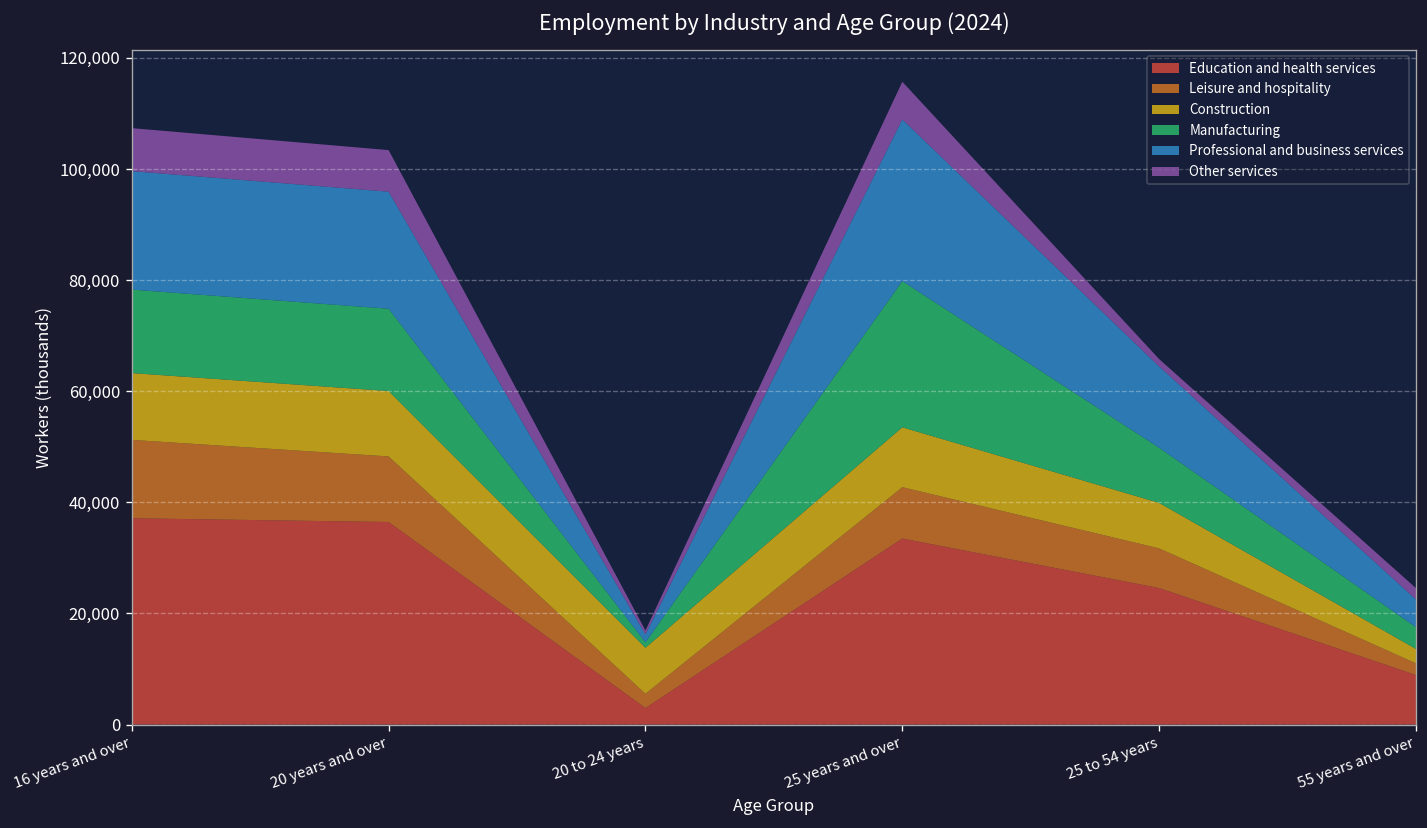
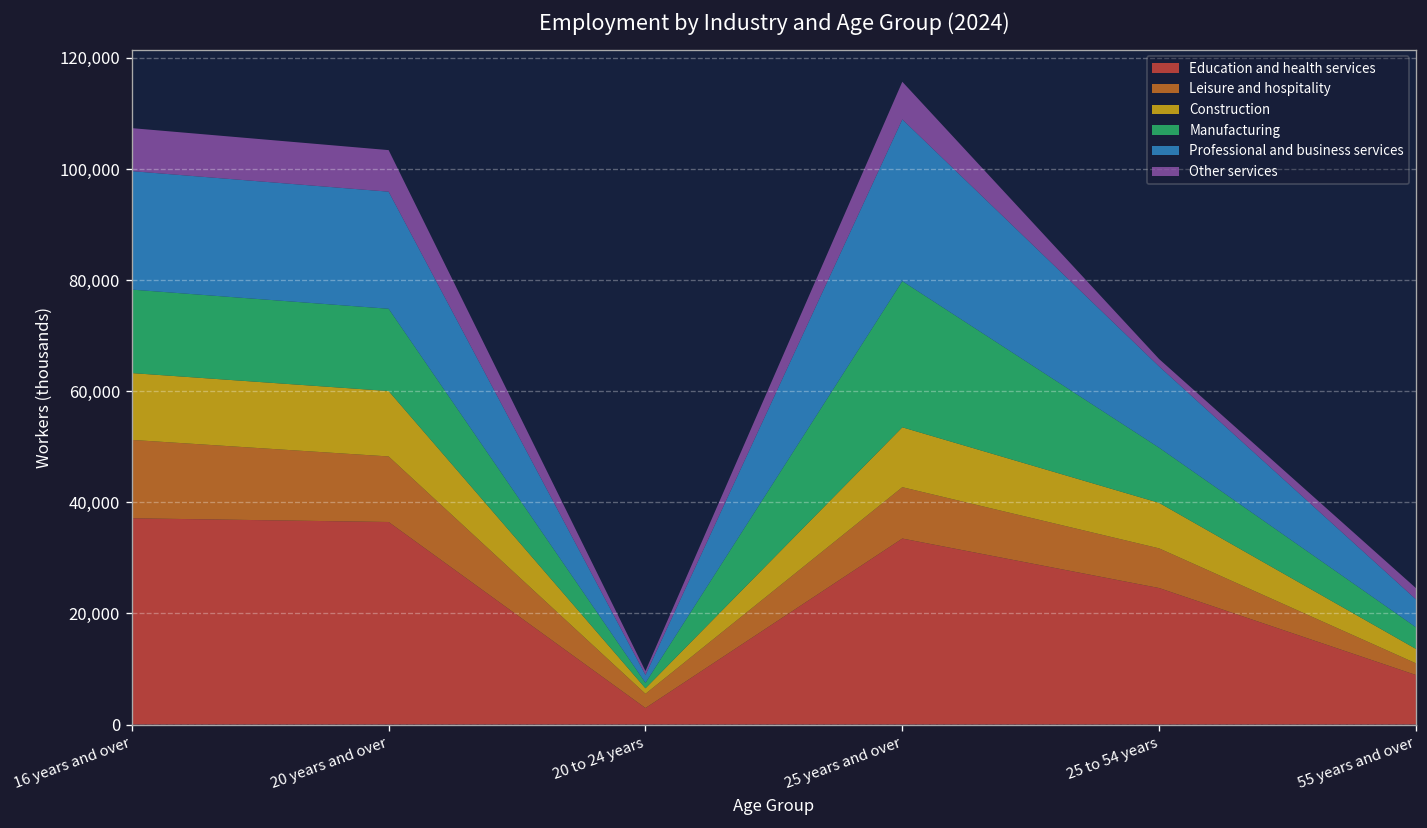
  {
    "Construction": {
      "16 years and over": "12,000",
      "20 years and over": "12,000",
-     "20 to 24 years": "8,000",
+     "20 to 24 years": "1,000",
      "25 years and over": "11,000",
      "25 to 54 years": "8,000",
      "55 years and over": "3,000"
    },
    "Manufacturing": {
      "16 years and over": "15,000",
      "20 years and over": "15,000",
      "20 to 24 years": "1,000",
      "25 years and over": "26,000",
      "25 to 54 years": "10,000",
      "55 years and over": "4,000"
    },
    "Professional and business services": {
      "16 years and over": "21,000",
      "20 years and over": "21,000",
      "20 to 24 years": "1,000",
      "25 years and over": "29,000",
      "25 to 54 years": "15,000",
      "55 years and over": "5,000"
    },
    "Other services": {
      "16 years and over": "8,000",
      "20 years and over": "7,000",
      "20 to 24 years": "1,000",
      "25 years and over": "7,000",
      "25 to 54 years": "1,000",
      "55 years and over": "2,000"
    }
  }
